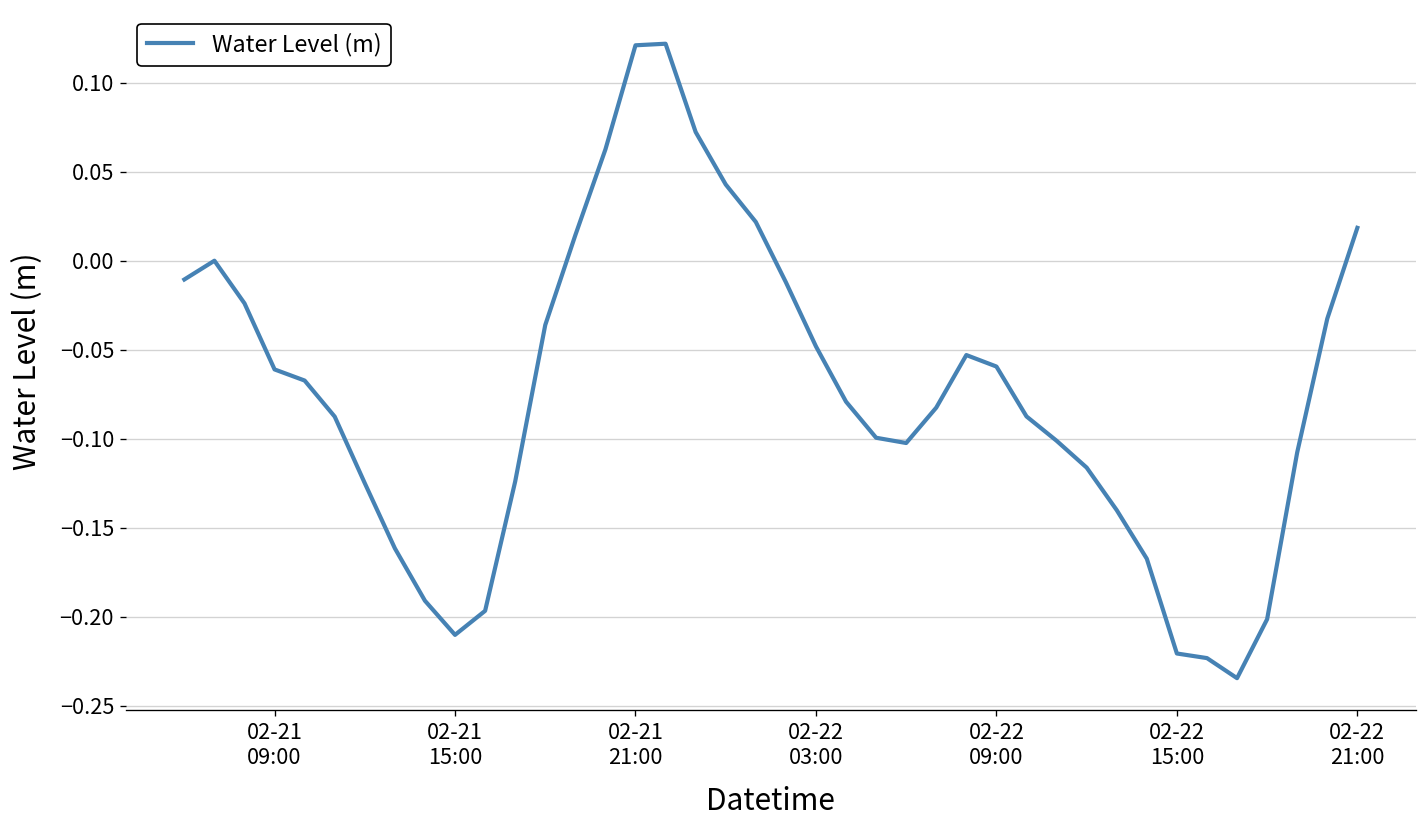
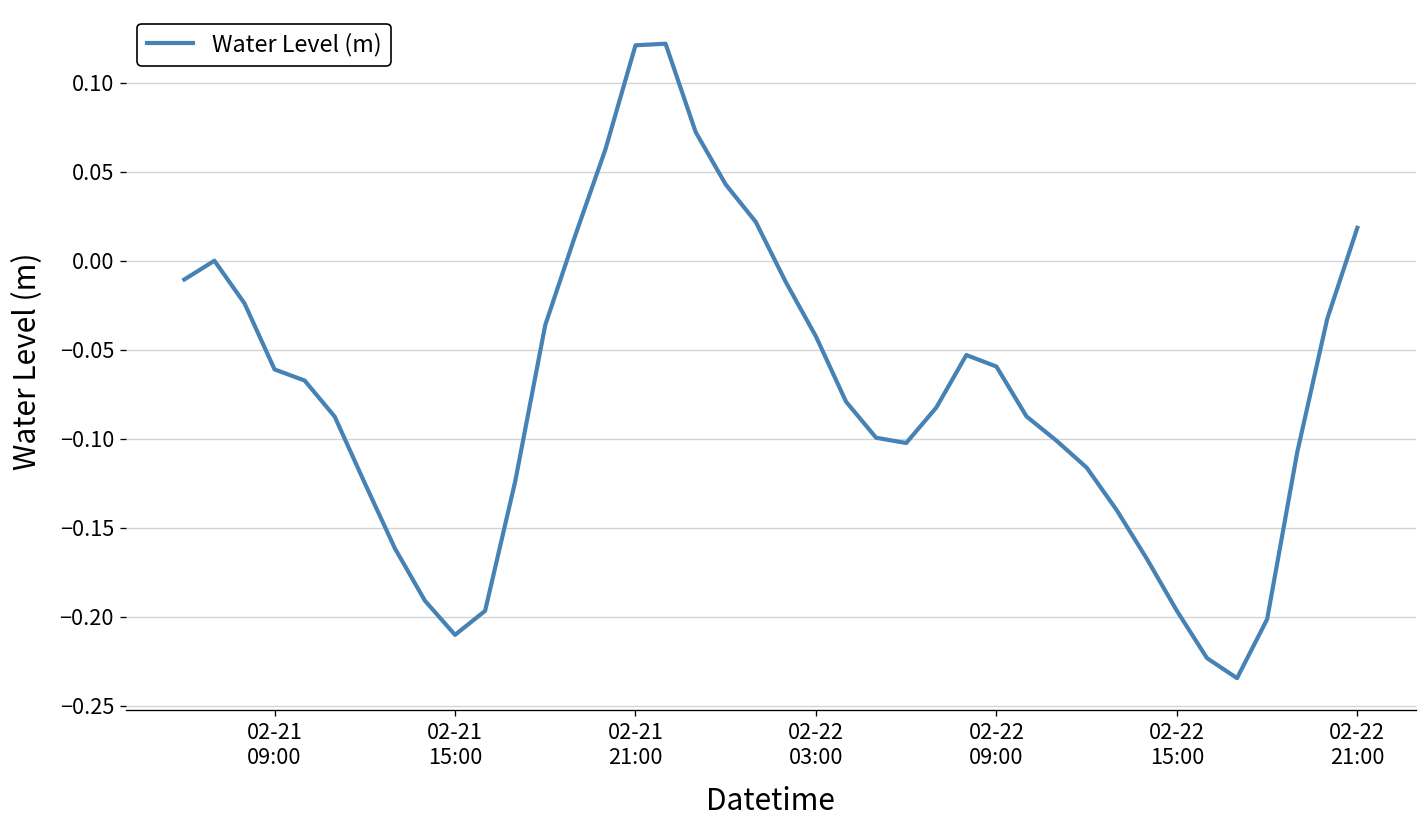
  {
    "02-21 09:00": -0.061,
    "02-21 15:00": -0.210,
    "02-21 21:00": 0.121,
-   "02-22 03:00": -0.048,
+   "02-22 03:00": -0.043,
    "02-22 09:00": -0.059,
-   "02-22 15:00": -0.221,
+   "02-22 15:00": -0.197,
    "02-22 21:00": 0.018
  }
